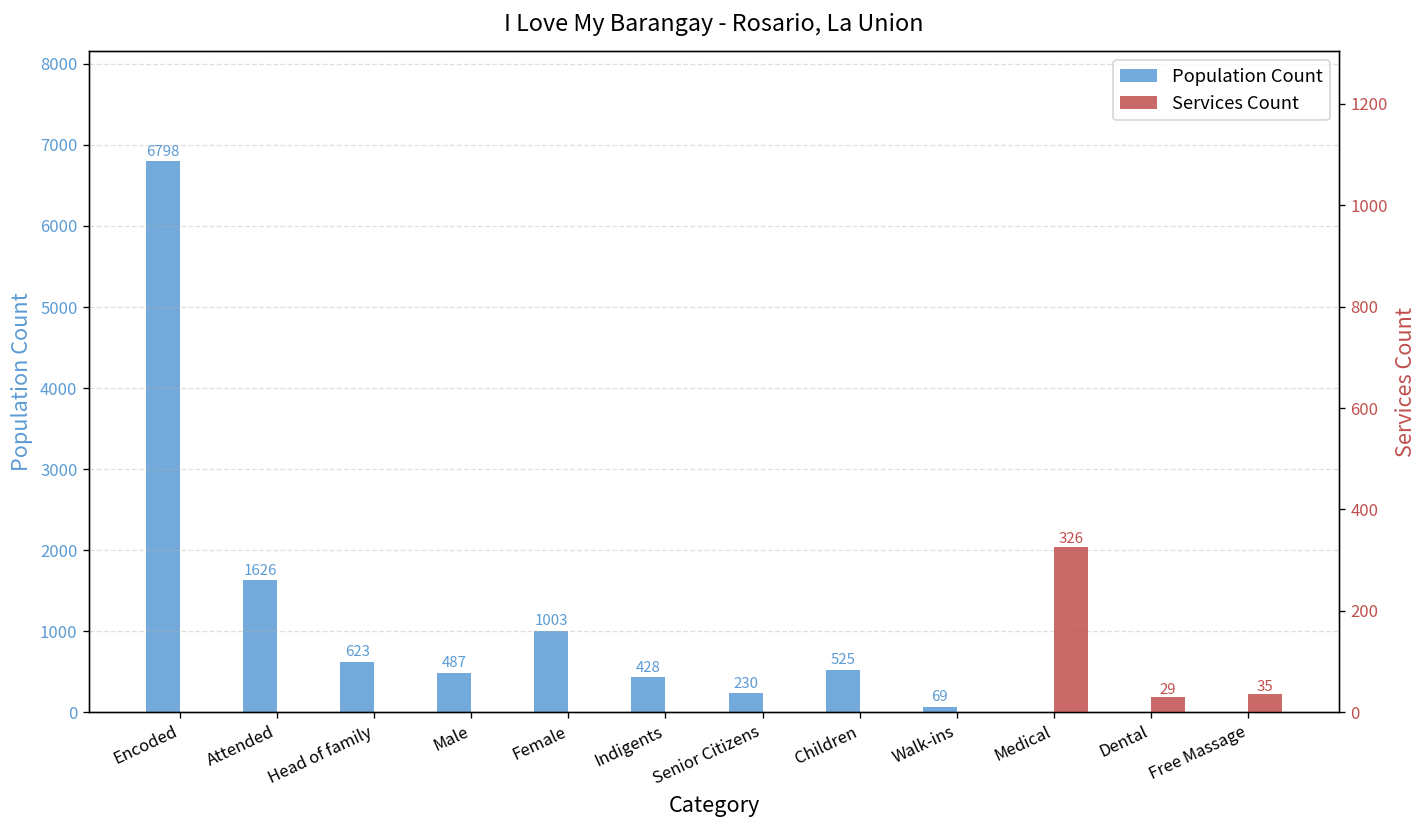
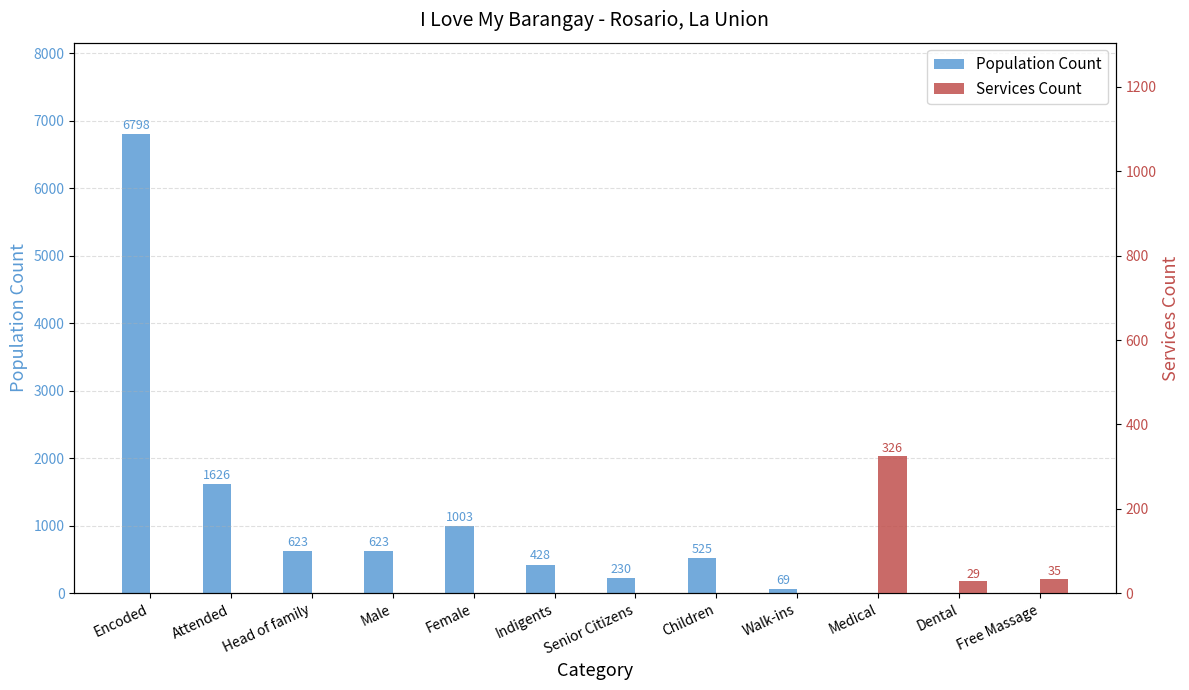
  {
    "Population Count": {
      "Encoded": 6798,
      "Attended": 1626,
      "Head of family": 623,
-     "Male": 487,
+     "Male": 623,
      "Female": 1003,
      "Indigents": 428,
      "Senior Citizens": 230,
      "Children": 525,
      "Walk-ins": 69
    },
    "Services Count": {
      "Medical": 326,
      "Dental": 29,
      "Free Massage": 35
    }
  }
